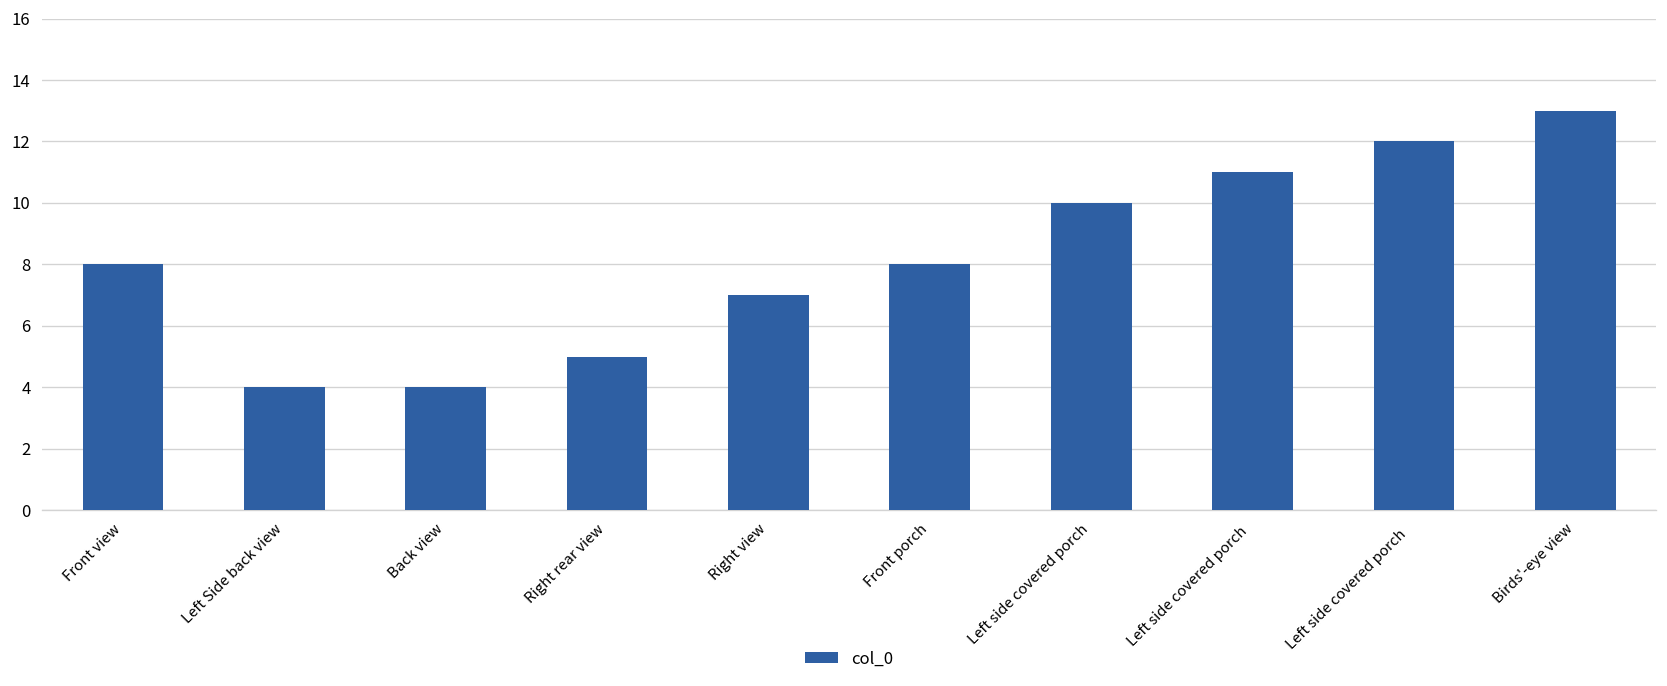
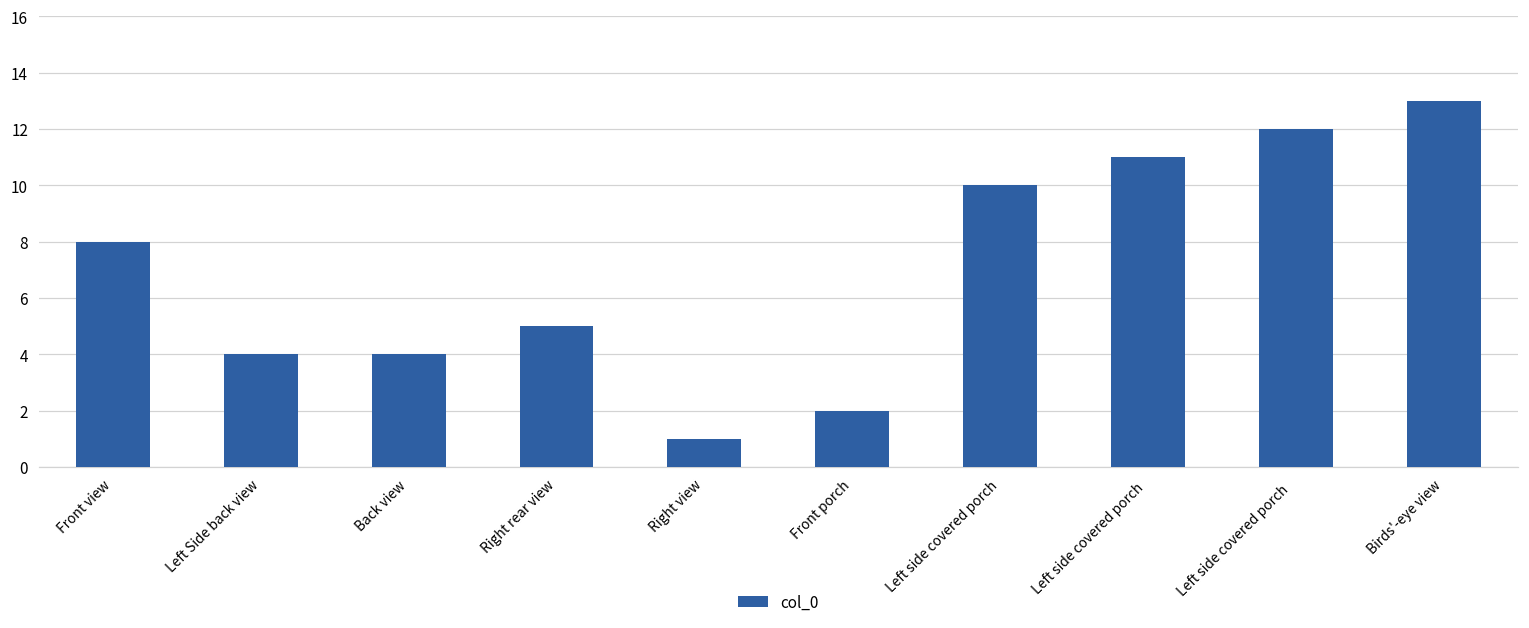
  {
    "Front view": 8,
    "Left Side back view": 4,
    "Back view": 4,
    "Right rear view": 5,
-   "Right view": 7,
-   "Front porch": 8,
+   "Right view": 1,
+   "Front porch": 2,
    "Birds'-eye view": 13
  }
